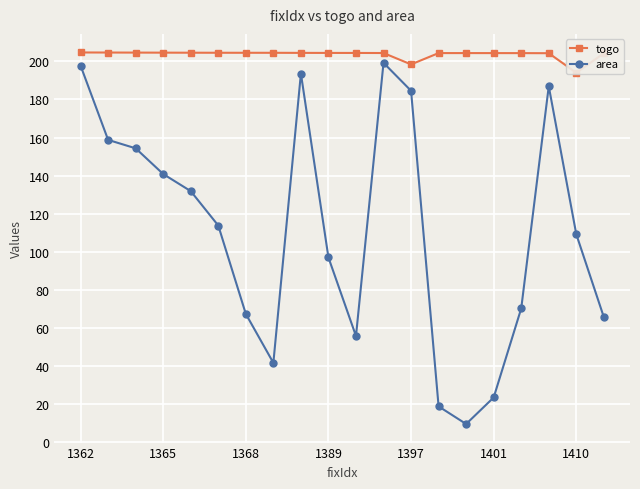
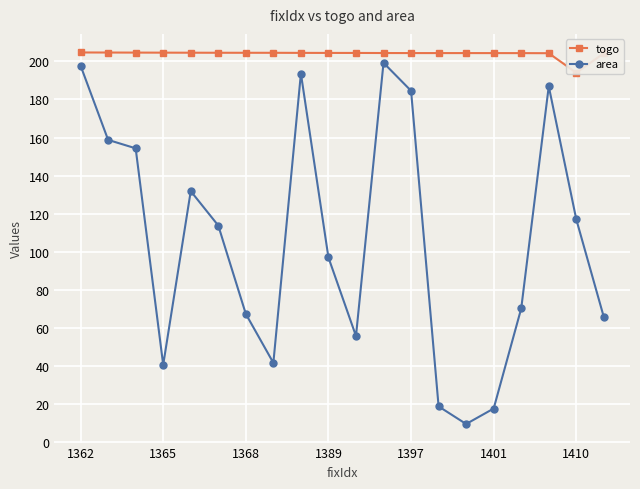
  {
    "togo": {
      "1362": 205,
      "1365": 205,
      "1368": 205,
      "1389": 204,
-     "1397": 198,
+     "1397": 204,
      "1401": 204
    },
    "area": {
      "1362": 198,
-     "1365": 141,
+     "1365": 40,
      "1368": 67,
      "1389": 97,
      "1397": 185,
-     "1401": 23,
-     "1410": 109
+     "1401": 17,
+     "1410": 117
    }
  }
